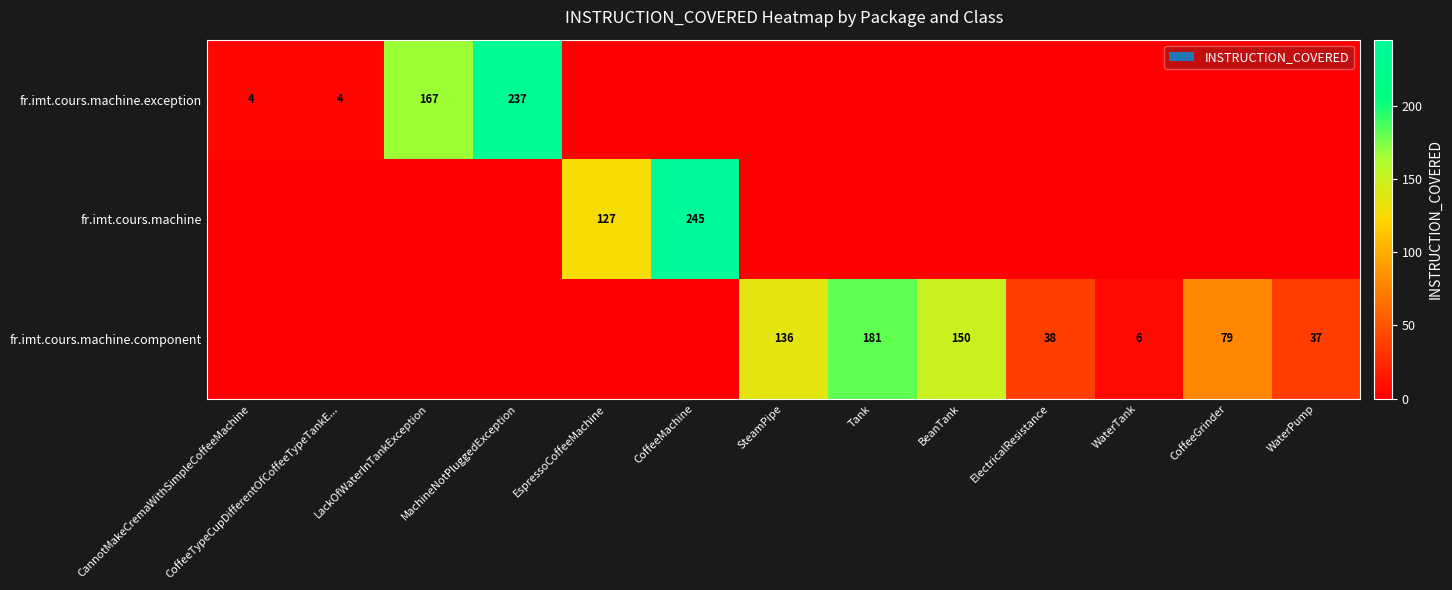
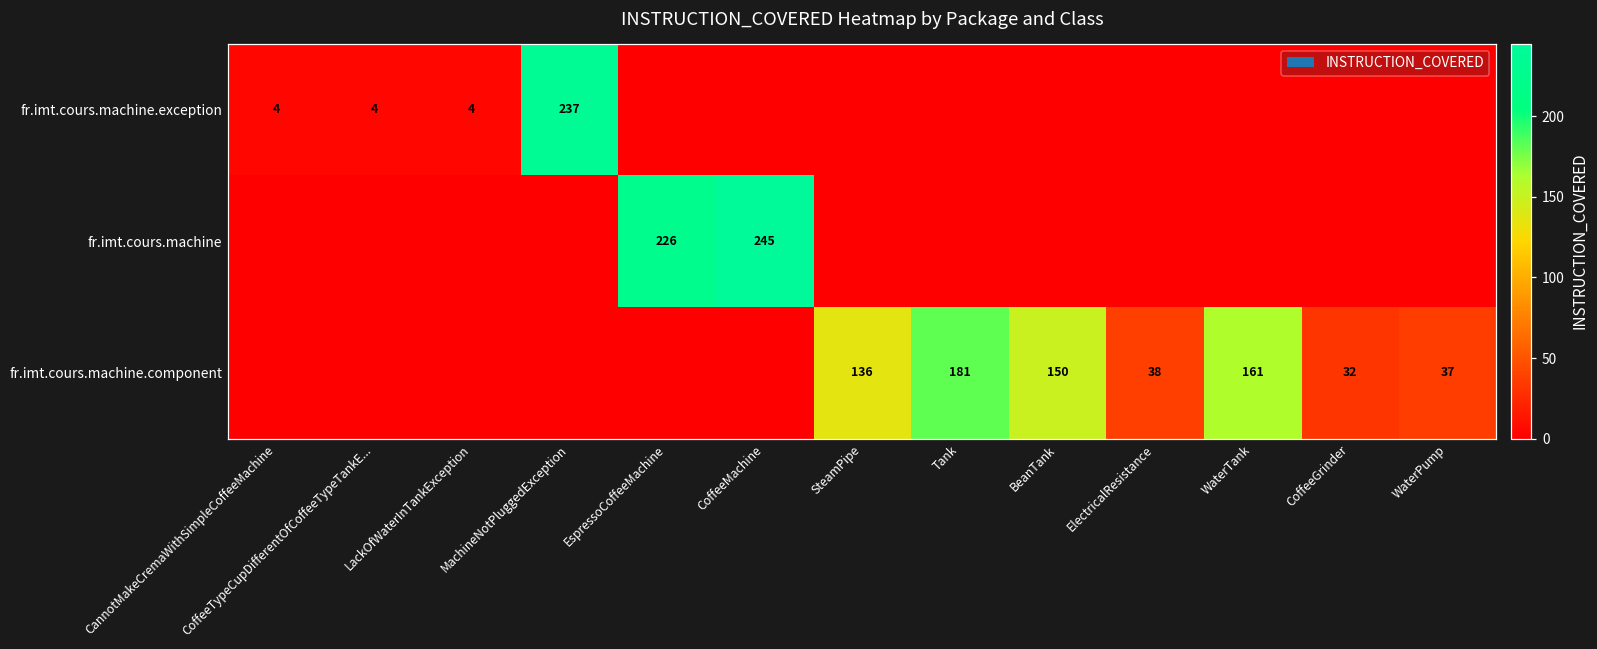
  {
    "fr.imt.cours.machine.exception": {
      "CannotMakeCremaWithSimpleCoffeeMachine": 4,
      "CoffeeTypeCupDifferentOfCoffeeTypeTankE...": 4,
-     "LackOfWaterInTankException": 167,
+     "LackOfWaterInTankException": 4,
      "MachineNotPluggedException": 237
    },
    "fr.imt.cours.machine": {
-     "EspressoCoffeeMachine": 127,
+     "EspressoCoffeeMachine": 226,
      "CoffeeMachine": 245
    },
    "fr.imt.cours.machine.component": {
      "SteamPipe": 136,
      "Tank": 181,
      "BeanTank": 150,
      "ElectricalResistance": 38,
-     "WaterTank": 6,
-     "CoffeeGrinder": 79,
+     "WaterTank": 161,
+     "CoffeeGrinder": 32,
      "WaterPump": 37
    }
  }
